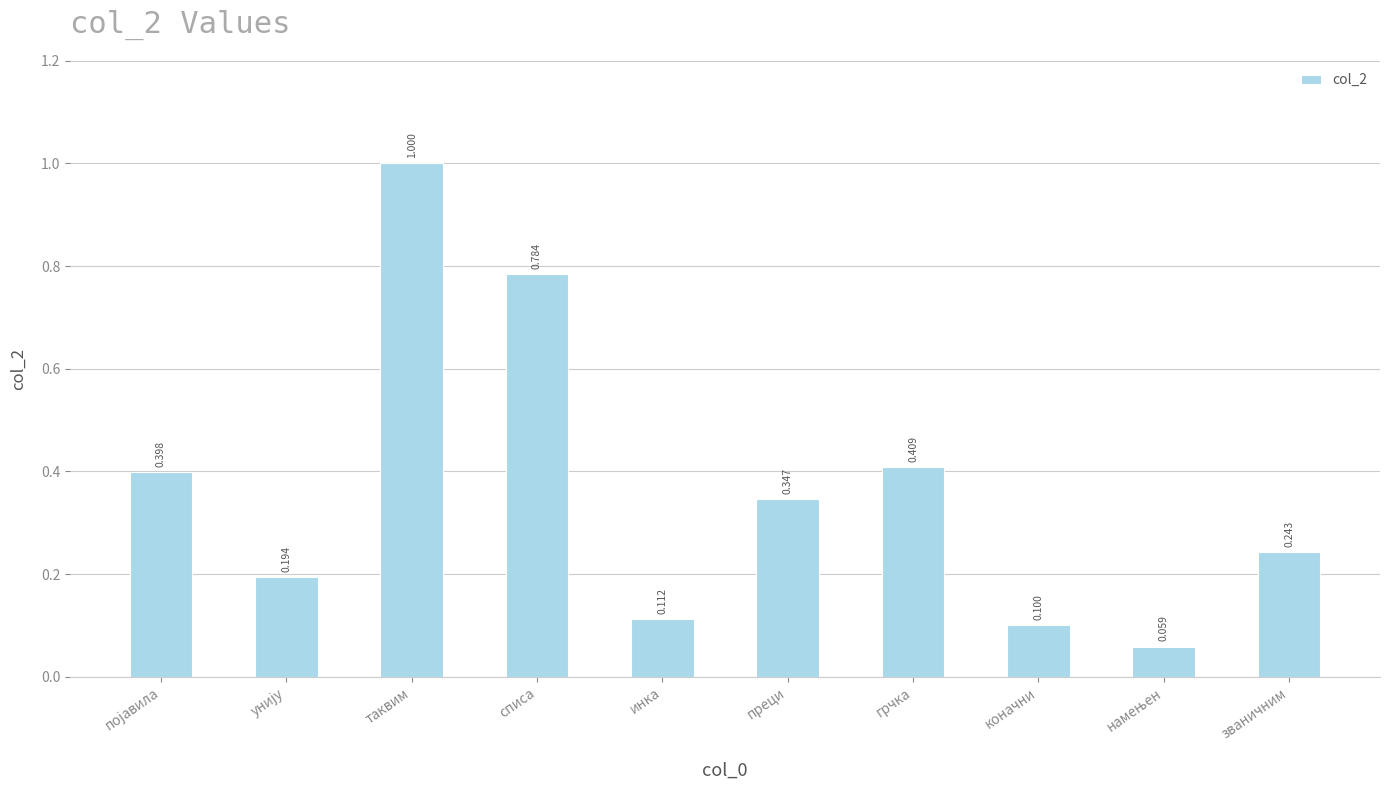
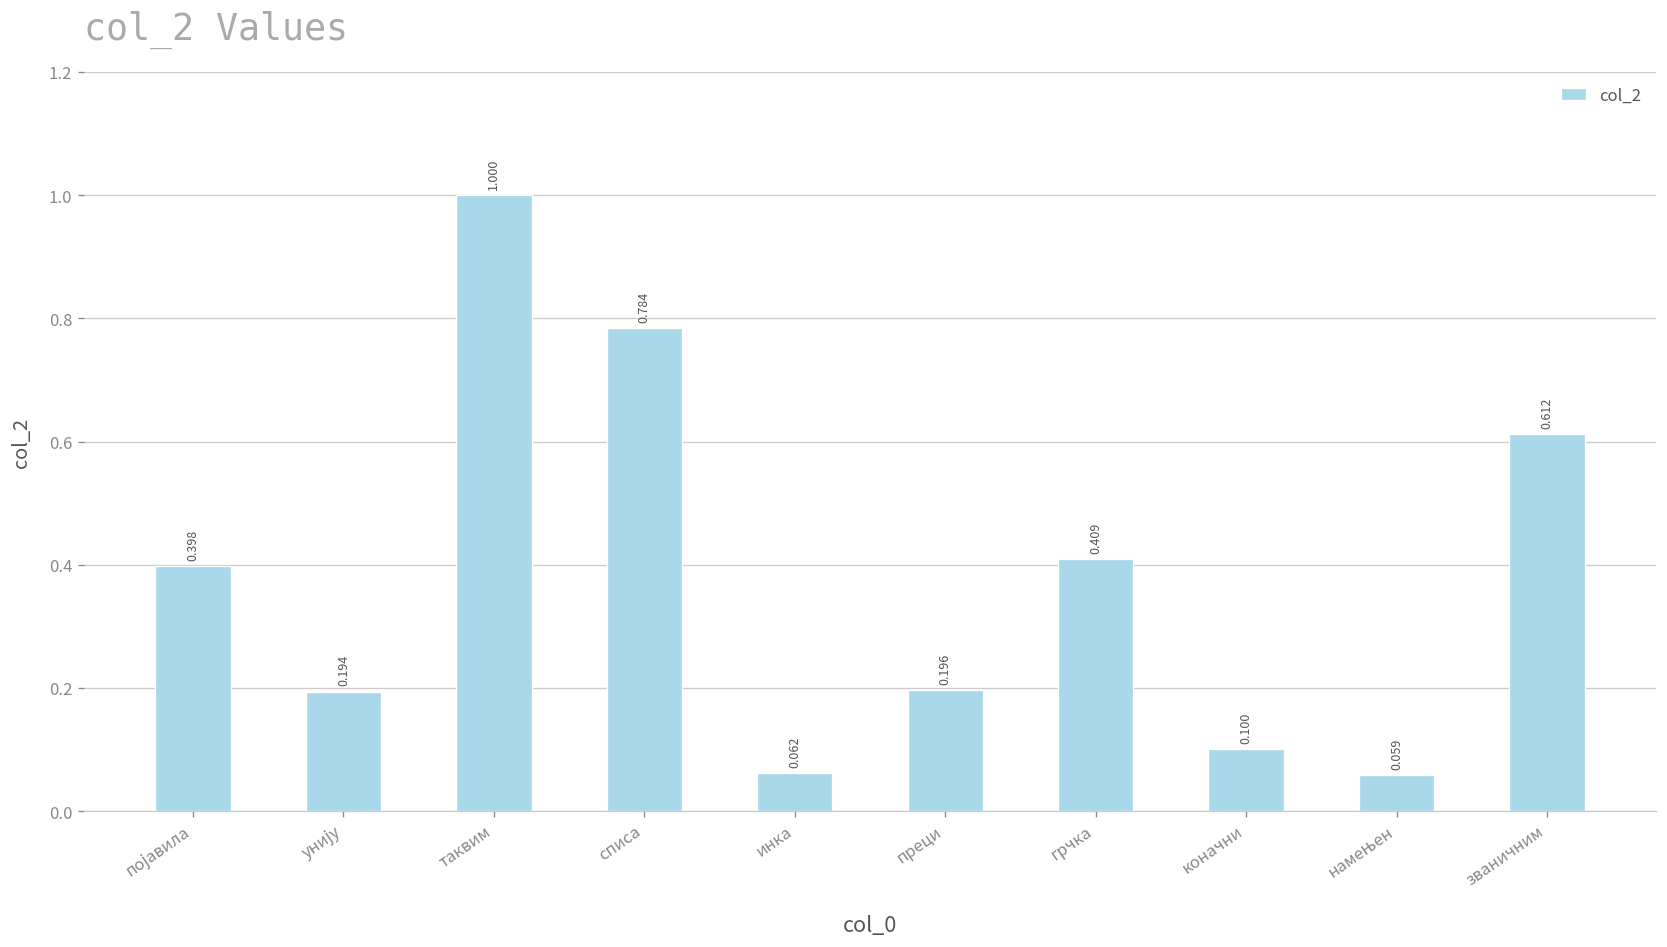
  {
    "појавила": 0.398,
    "унију": 0.194,
    "таквим": 1.000,
    "списа": 0.784,
-   "инка": 0.112,
-   "преци": 0.347,
+   "инка": 0.062,
+   "преци": 0.196,
    "грчка": 0.409,
    "коначни": 0.100,
    "намењен": 0.059,
-   "званичним": 0.243
+   "званичним": 0.612
  }
